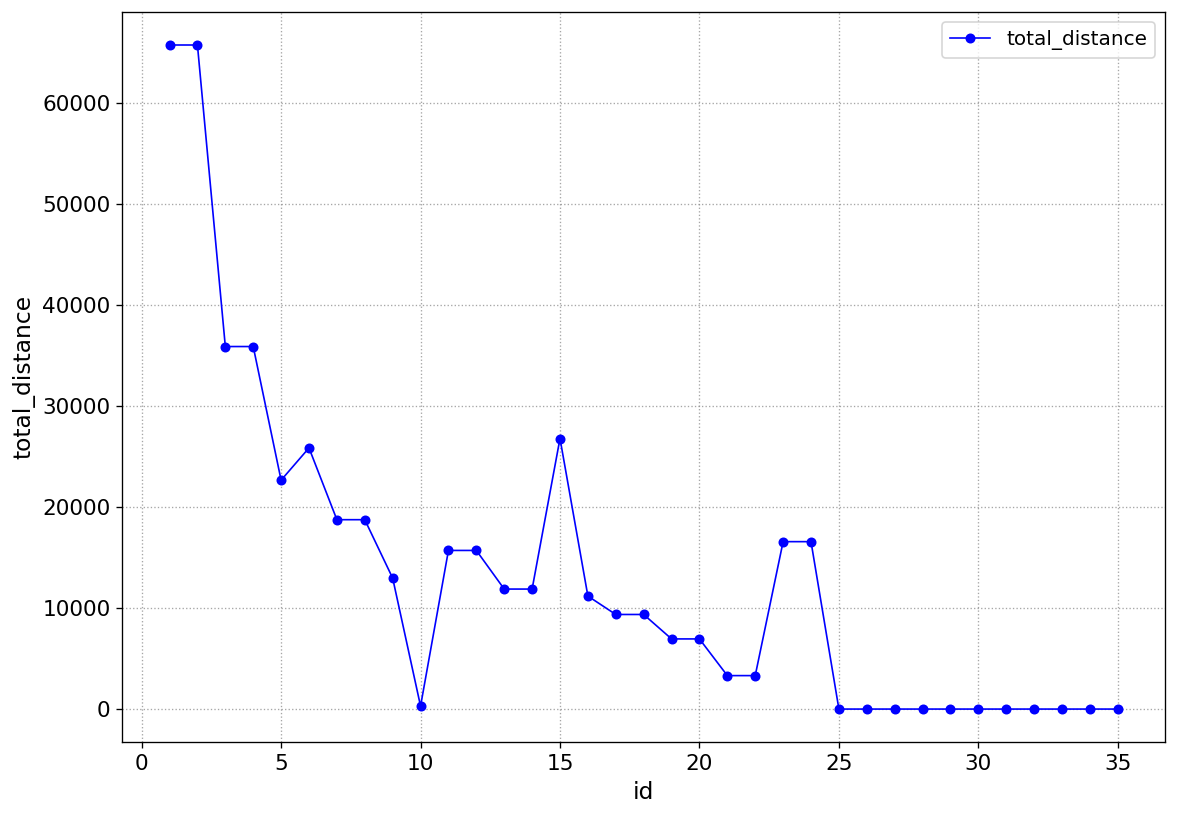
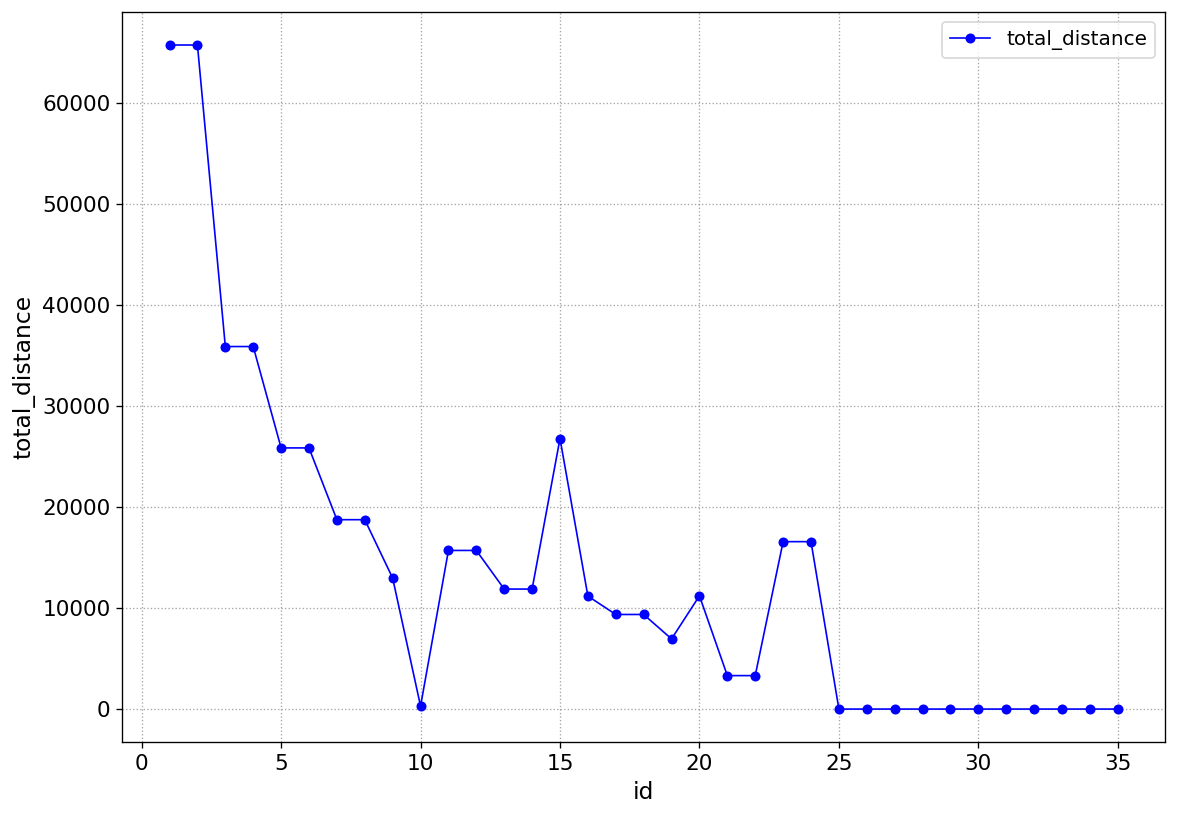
  {
-   "5": 23000,
+   "5": 26000,
    "10": 0,
    "15": 27000,
-   "20": 7000,
+   "20": 11000,
    "25": 0,
    "30": 0,
    "35": 0
  }
